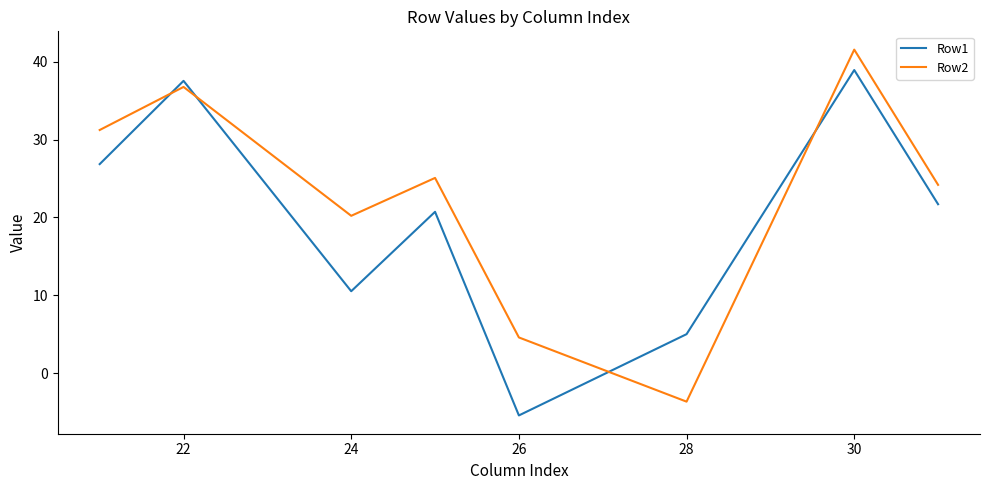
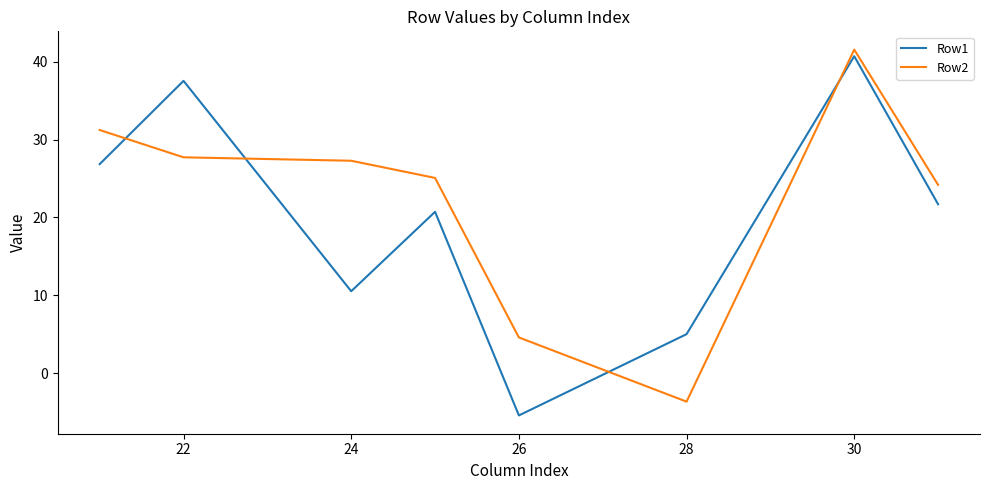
  {
    "Row1": {
      "22": 38,
      "24": 11,
      "26": -5,
      "28": 5,
-     "30": 39
+     "30": 41
    },
    "Row2": {
-     "22": 37,
-     "24": 20,
+     "22": 28,
+     "24": 27,
      "26": 5,
      "28": -4,
      "30": 42
    }
  }
